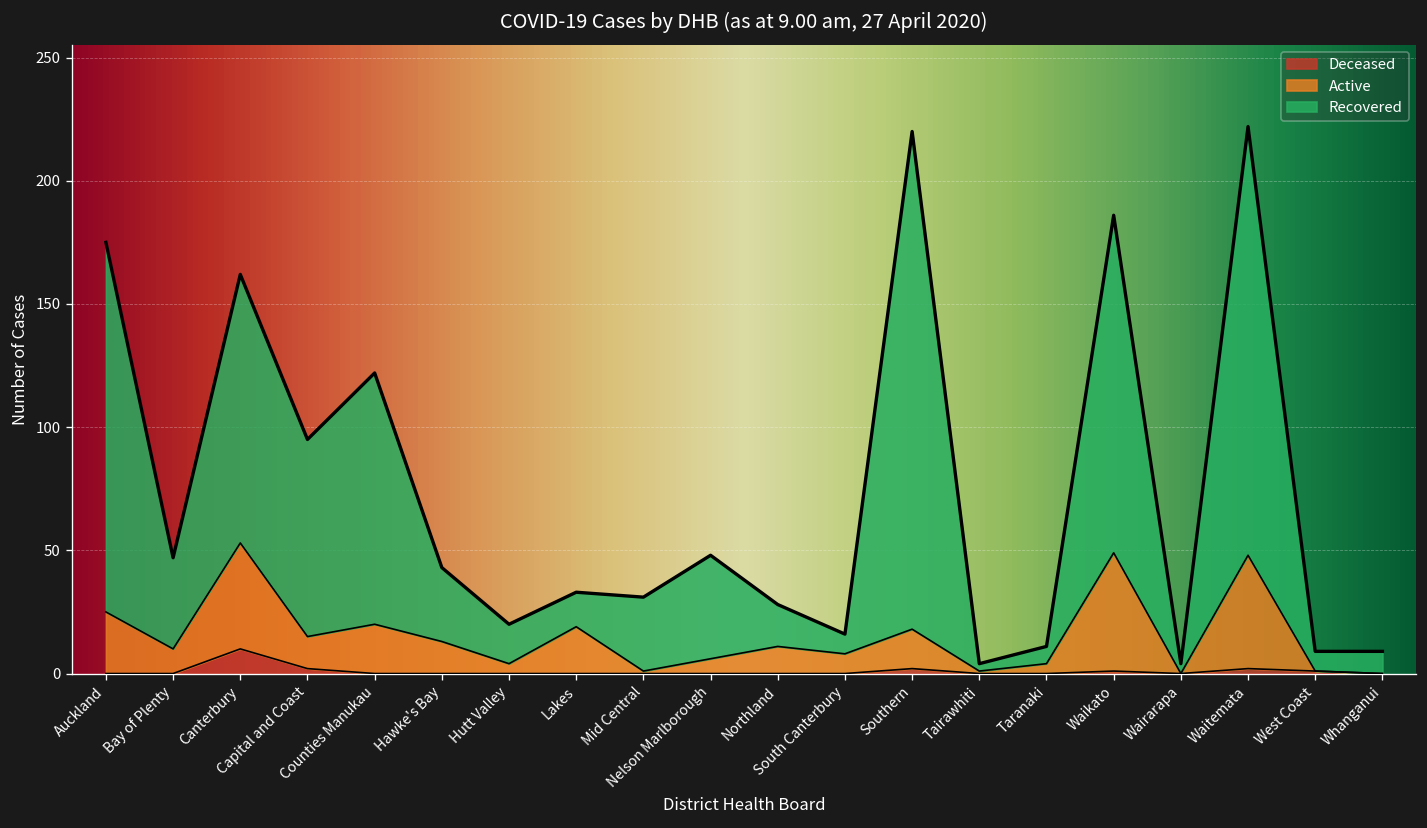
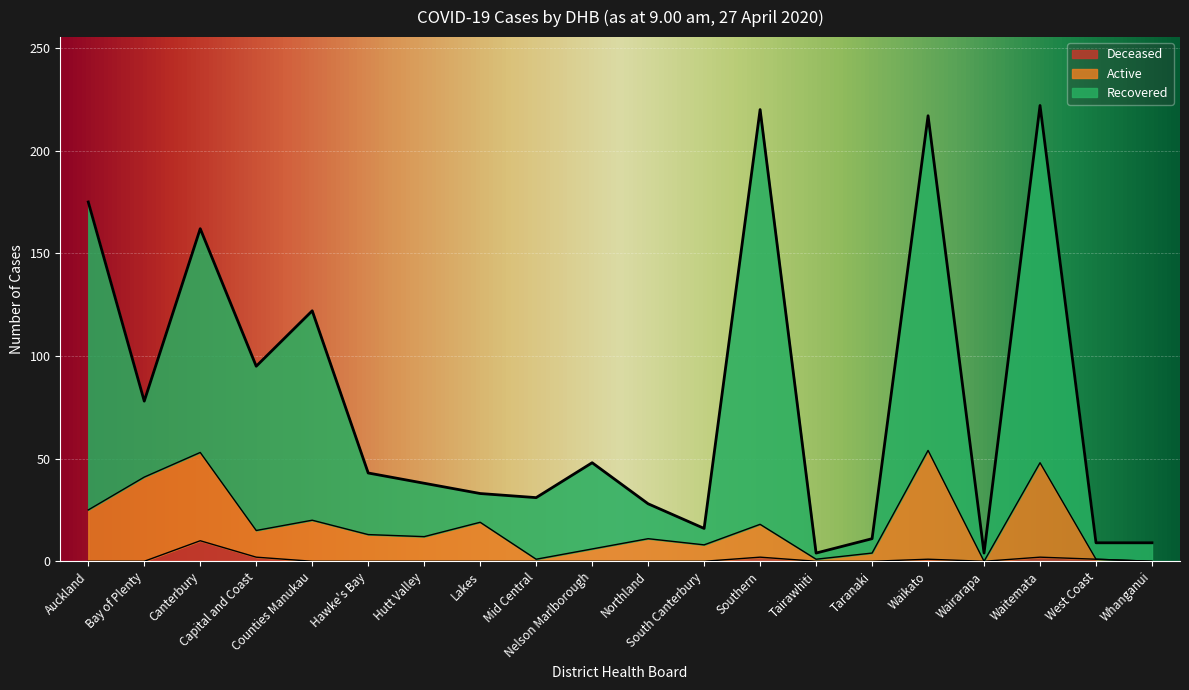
  {
    "Deceased": {
      "Auckland": 0,
      "Bay of Plenty": 0,
      "Canterbury": 10,
      "Capital and Coast": 2,
      "Counties Manukau": 0,
      "Hawke's Bay": 0,
      "Hutt Valley": 0,
      "Lakes": 0,
      "Nelson Marlborough": 0,
      "Northland": 0,
      "South Canterbury": 0,
      "Southern": 2,
      "Taranaki": 0,
      "Waikato": 1,
      "Waitemata": 2
    },
    "Active": {
      "Auckland": 25,
-     "Bay of Plenty": 10,
+     "Bay of Plenty": 41,
      "Canterbury": 43,
      "Capital and Coast": 13,
      "Counties Manukau": 20,
      "Hawke's Bay": 13,
-     "Hutt Valley": 4,
+     "Hutt Valley": 12,
      "Lakes": 19,
      "Nelson Marlborough": 6,
      "Northland": 11,
      "South Canterbury": 8,
      "Southern": 16,
      "Taranaki": 4,
-     "Waikato": 48,
+     "Waikato": 53,
      "Waitemata": 46
    },
    "Recovered": {
      "Auckland": 150,
      "Bay of Plenty": 37,
      "Canterbury": 109,
      "Capital and Coast": 80,
      "Counties Manukau": 102,
      "Hawke's Bay": 30,
-     "Hutt Valley": 16,
+     "Hutt Valley": 26,
      "Lakes": 14,
      "Mid Central": 30,
      "Nelson Marlborough": 42,
      "Northland": 17,
      "South Canterbury": 8,
      "Southern": 202,
      "Tairawhiti": 3,
      "Taranaki": 7,
-     "Waikato": 137,
+     "Waikato": 163,
      "Wairarapa": 4,
      "Waitemata": 174,
      "West Coast": 8,
      "Whanganui": 9
    }
  }
